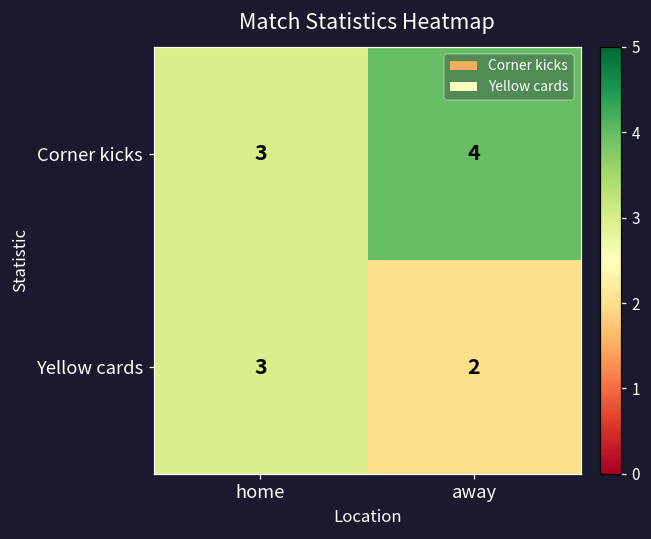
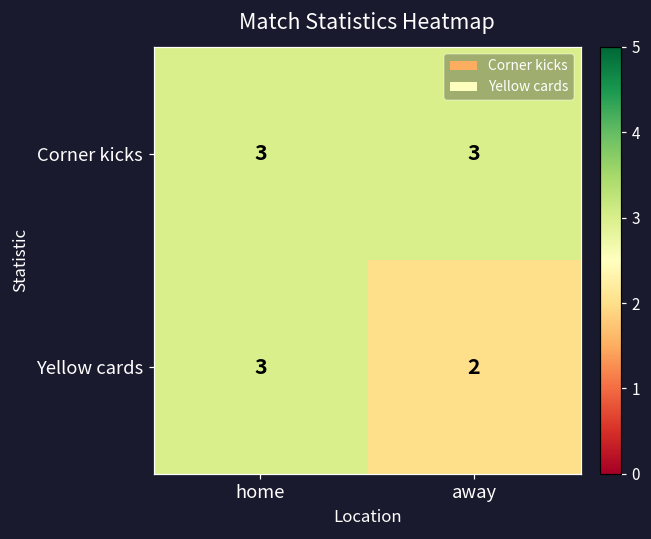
  {
    "Corner kicks": {
      "home": 3,
-     "away": 4
+     "away": 3
    },
    "Yellow cards": {
      "home": 3,
      "away": 2
    }
  }
